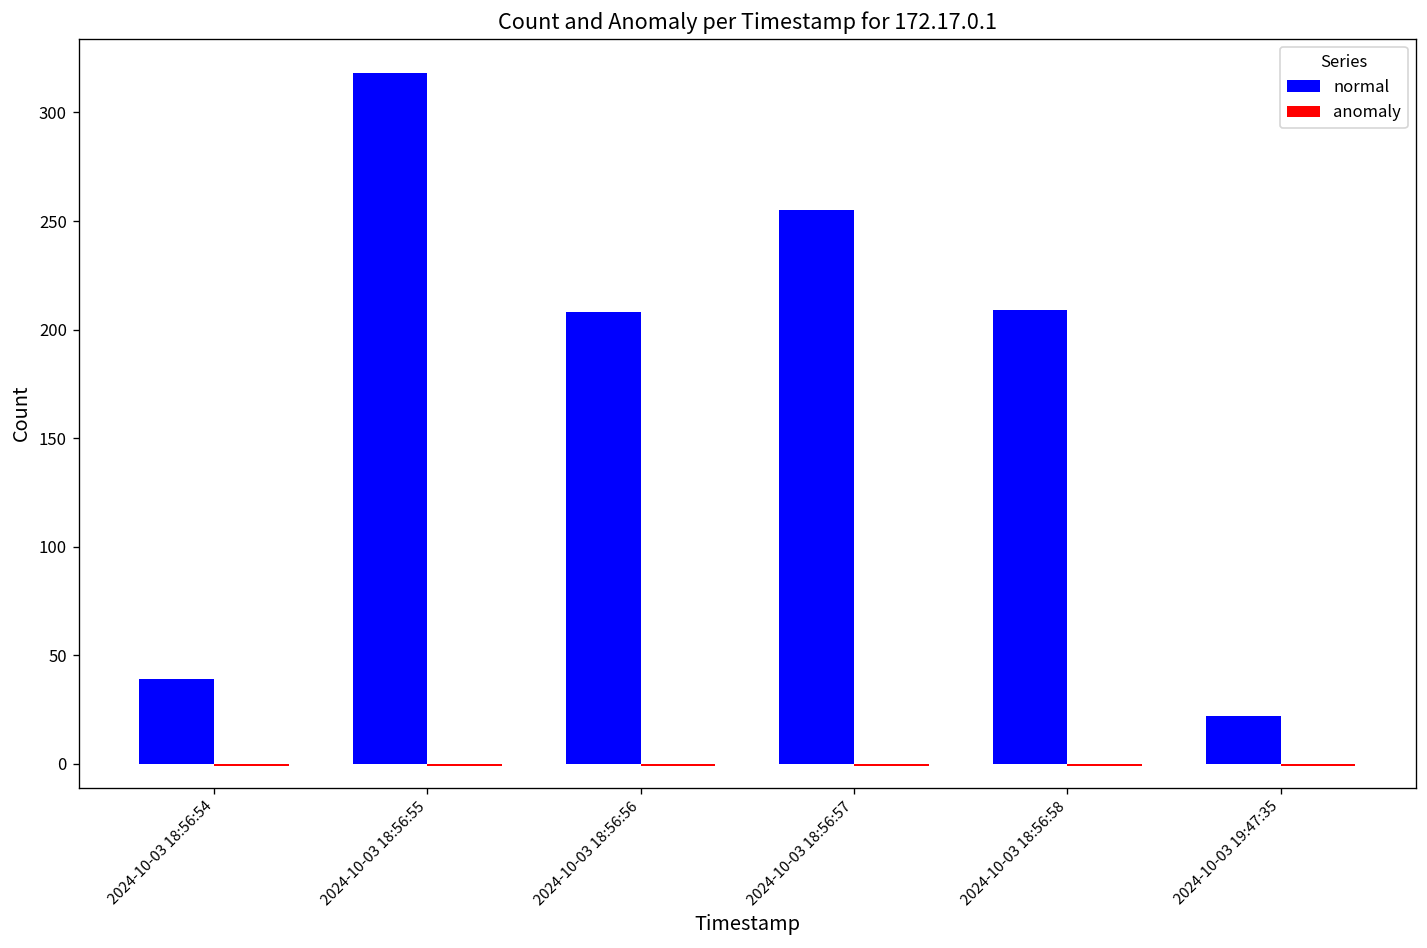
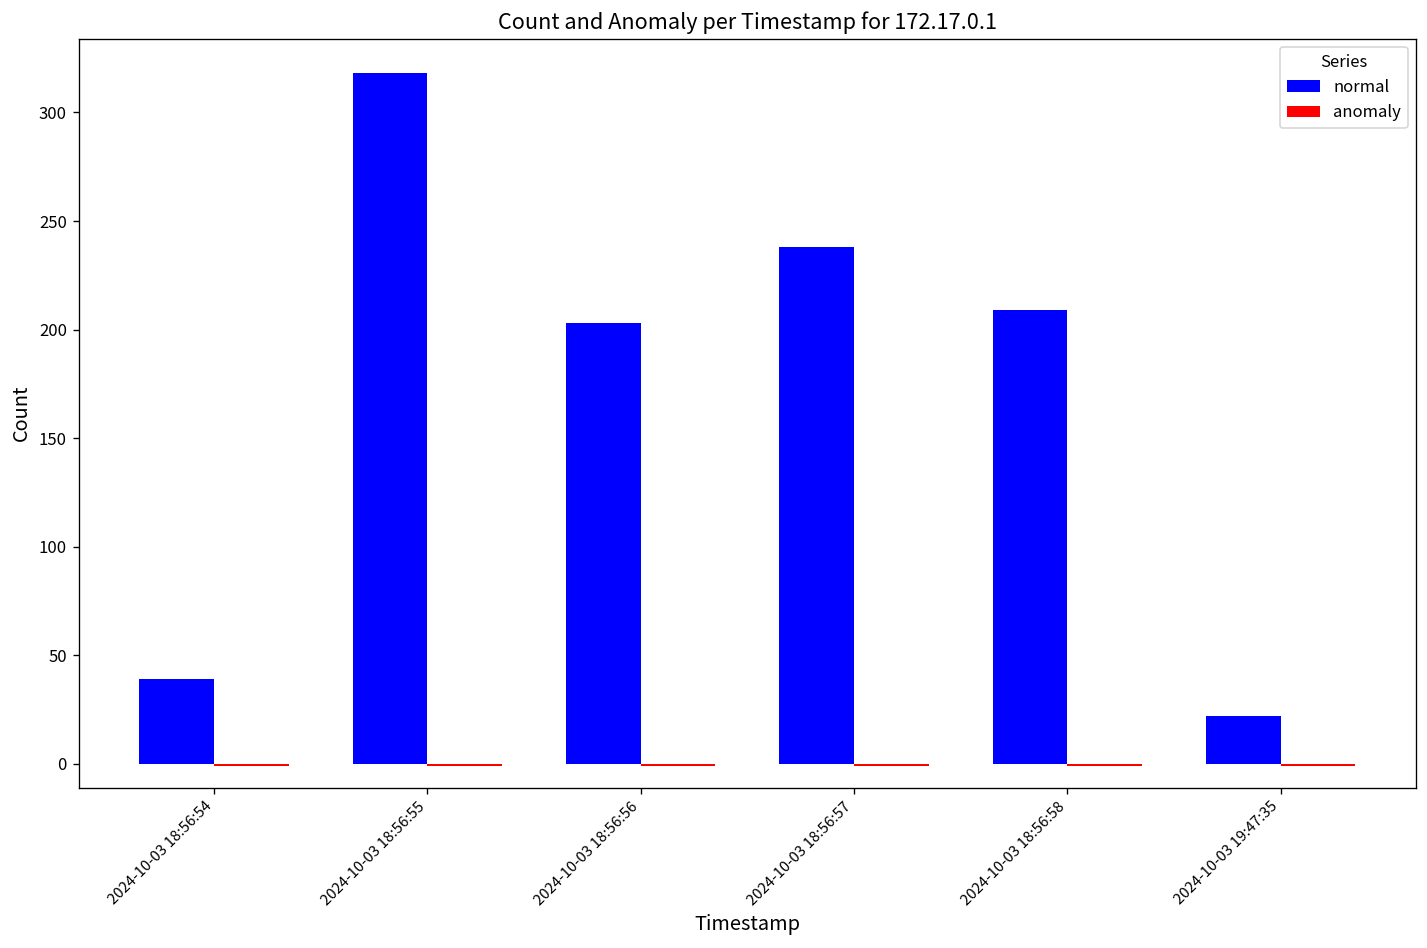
  {
    "normal": {
      "2024-10-03 18:56:54": 39,
      "2024-10-03 18:56:55": 318,
-     "2024-10-03 18:56:56": 208,
-     "2024-10-03 18:56:57": 255,
+     "2024-10-03 18:56:56": 203,
+     "2024-10-03 18:56:57": 238,
      "2024-10-03 18:56:58": 209,
      "2024-10-03 19:47:35": 22
    }
  }
